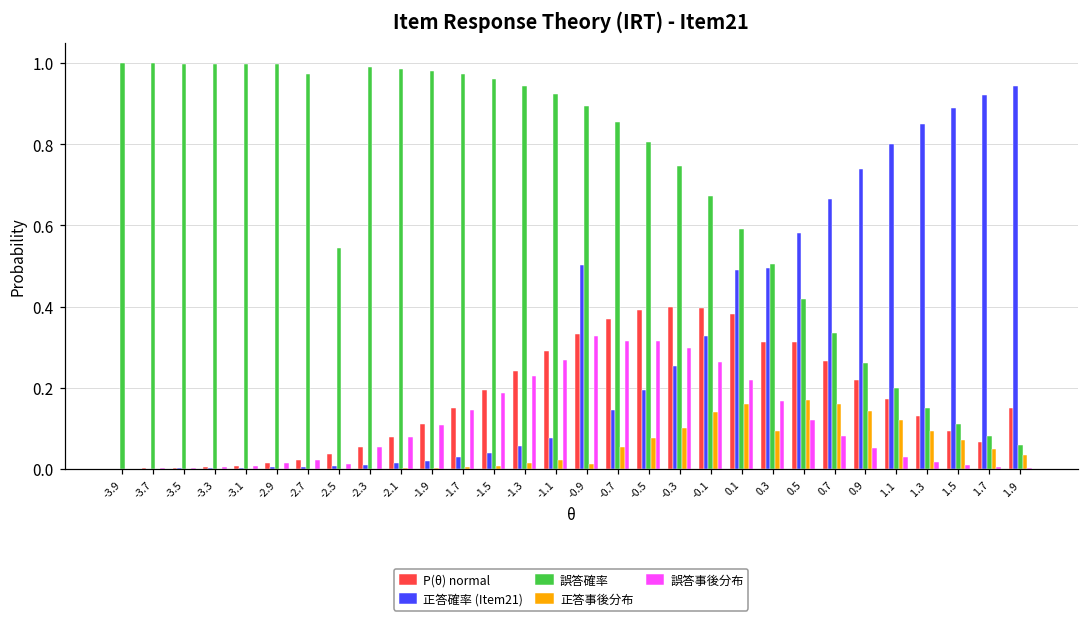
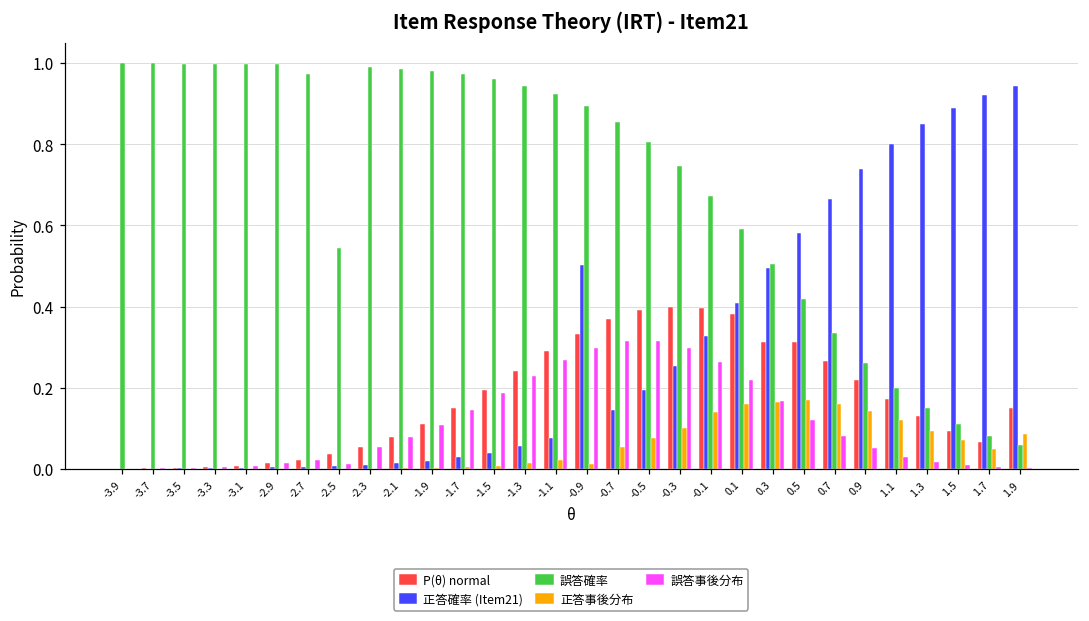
  {
    "P(θ) normal": {
      "-3.1": 0.01,
      "-2.9": 0.01,
      "-2.7": 0.02,
      "-2.5": 0.04,
      "-2.3": 0.05,
      "-2.1": 0.08,
      "-1.9": 0.11,
      "-1.7": 0.15,
      "-1.5": 0.19,
      "-1.3": 0.24,
      "-1.1": 0.29,
      "-0.9": 0.33,
      "-0.7": 0.37,
      "-0.5": 0.39,
      "-0.3": 0.40,
      "-0.1": 0.40,
      "0.1": 0.38,
      "0.3": 0.31,
      "0.5": 0.31,
      "0.7": 0.27,
      "0.9": 0.22,
      "1.1": 0.17,
      "1.3": 0.13,
      "1.5": 0.09,
      "1.7": 0.07,
      "1.9": 0.15
    },
    "正答確率 (Item21)": {
      "-2.5": 0.01,
      "-2.3": 0.01,
      "-2.1": 0.01,
      "-1.9": 0.02,
      "-1.7": 0.03,
      "-1.5": 0.04,
      "-1.3": 0.06,
      "-1.1": 0.08,
      "-0.9": 0.50,
      "-0.7": 0.14,
      "-0.5": 0.19,
      "-0.3": 0.25,
      "-0.1": 0.33,
-     "0.1": 0.49,
+     "0.1": 0.41,
      "0.3": 0.49,
      "0.5": 0.58,
      "0.7": 0.66,
      "0.9": 0.74,
      "1.1": 0.80,
      "1.3": 0.85,
      "1.5": 0.89,
      "1.7": 0.92,
      "1.9": 0.94
    },
    "誤答確率": {
      "-3.9": 1.00,
      "-3.7": 1.00,
      "-3.5": 1.00,
      "-3.3": 1.00,
      "-3.1": 1.00,
      "-2.9": 1.00,
      "-2.7": 0.97,
      "-2.5": 0.54,
      "-2.3": 0.99,
      "-2.1": 0.99,
      "-1.9": 0.98,
      "-1.7": 0.97,
      "-1.5": 0.96,
      "-1.3": 0.94,
      "-1.1": 0.92,
      "-0.9": 0.89,
      "-0.7": 0.86,
      "-0.5": 0.81,
      "-0.3": 0.75,
      "-0.1": 0.67,
      "0.1": 0.59,
      "0.3": 0.51,
      "0.5": 0.42,
      "0.7": 0.34,
      "0.9": 0.26,
      "1.1": 0.20,
      "1.3": 0.15,
      "1.5": 0.11,
      "1.7": 0.08,
      "1.9": 0.06
    },
    "正答事後分布": {
      "-1.5": 0.01,
      "-1.3": 0.01,
      "-1.1": 0.02,
      "-0.9": 0.01,
      "-0.7": 0.05,
      "-0.5": 0.08,
      "-0.3": 0.10,
      "-0.1": 0.14,
      "0.1": 0.16,
-     "0.3": 0.09,
+     "0.3": 0.16,
      "0.5": 0.17,
      "0.7": 0.16,
      "0.9": 0.14,
      "1.1": 0.12,
      "1.3": 0.09,
      "1.5": 0.07,
      "1.7": 0.05,
-     "1.9": 0.03
+     "1.9": 0.09
    },
    "誤答事後分布": {
      "-3.1": 0.01,
      "-2.9": 0.01,
      "-2.7": 0.02,
      "-2.5": 0.01,
      "-2.3": 0.05,
      "-2.1": 0.08,
      "-1.9": 0.11,
      "-1.7": 0.15,
      "-1.5": 0.19,
      "-1.3": 0.23,
      "-1.1": 0.27,
-     "-0.9": 0.33,
+     "-0.9": 0.30,
      "-0.7": 0.32,
      "-0.5": 0.32,
      "-0.3": 0.30,
      "-0.1": 0.26,
      "0.1": 0.22,
      "0.3": 0.17,
      "0.5": 0.12,
      "0.7": 0.08,
      "0.9": 0.05,
      "1.1": 0.03,
      "1.3": 0.02,
      "1.5": 0.01
    }
  }
